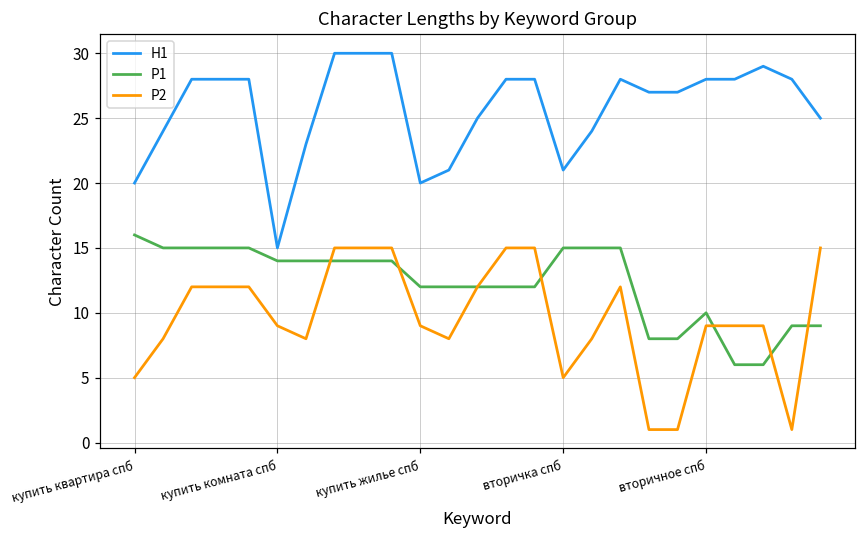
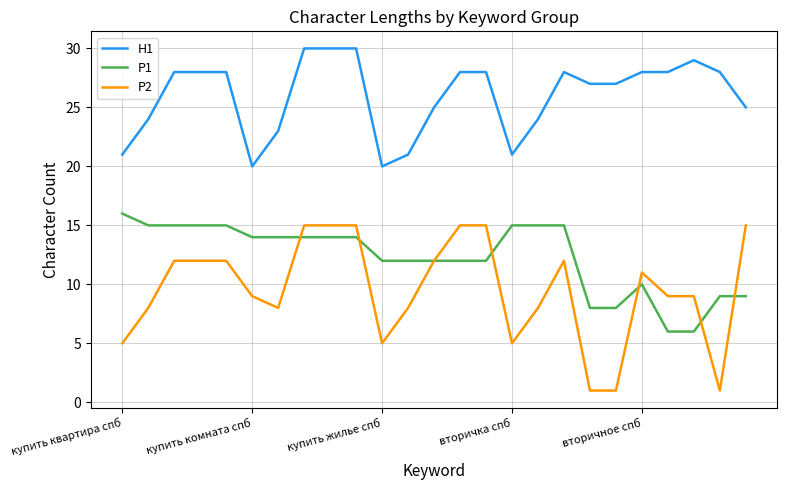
  {
    "H1": {
-     "купить квартира спб": 20,
-     "купить комната спб": 15,
+     "купить квартира спб": 21,
+     "купить комната спб": 20,
      "купить жилье спб": 20,
      "вторичка спб": 21,
      "вторичное спб": 28
    },
    "P1": {
      "купить квартира спб": 16,
      "купить комната спб": 14,
      "купить жилье спб": 12,
      "вторичка спб": 15,
      "вторичное спб": 10
    },
    "P2": {
      "купить квартира спб": 5,
      "купить комната спб": 9,
-     "купить жилье спб": 9,
+     "купить жилье спб": 5,
      "вторичка спб": 5,
-     "вторичное спб": 9
+     "вторичное спб": 11
    }
  }
